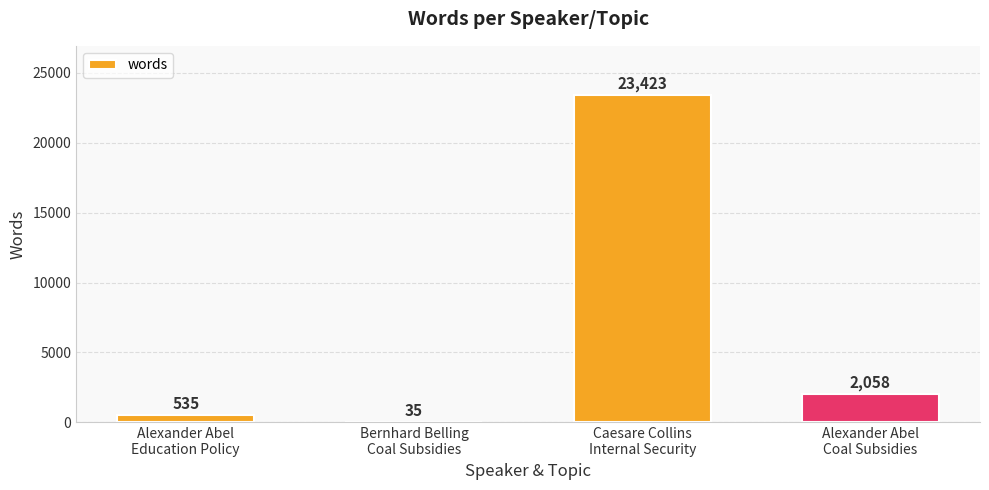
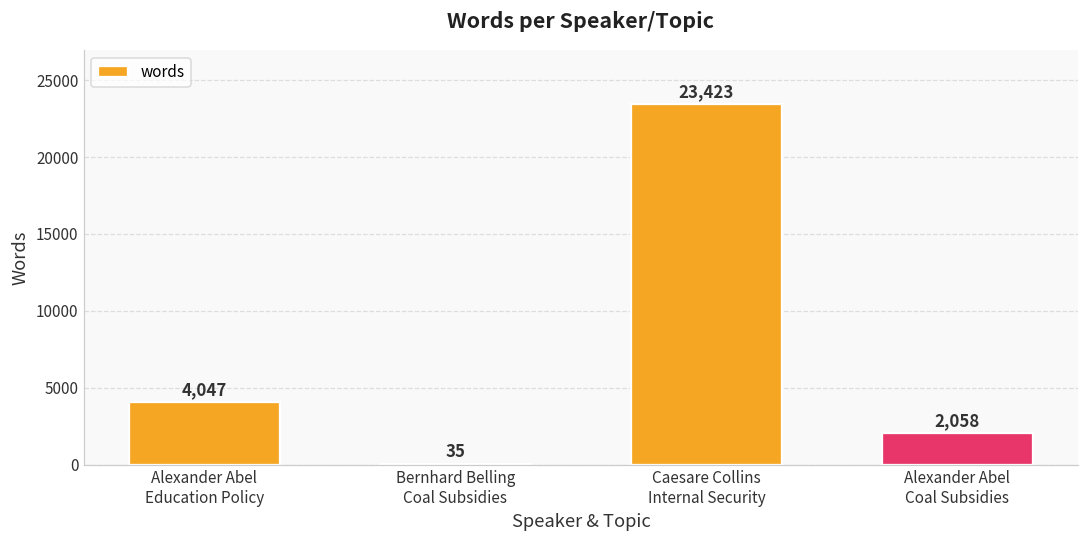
  {
-   "Alexander Abel Education Policy": "535",
+   "Alexander Abel Education Policy": "4,047",
    "Bernhard Belling Coal Subsidies": "35",
    "Caesare Collins Internal Security": "23,423",
    "Alexander Abel Coal Subsidies": "2,058"
  }
